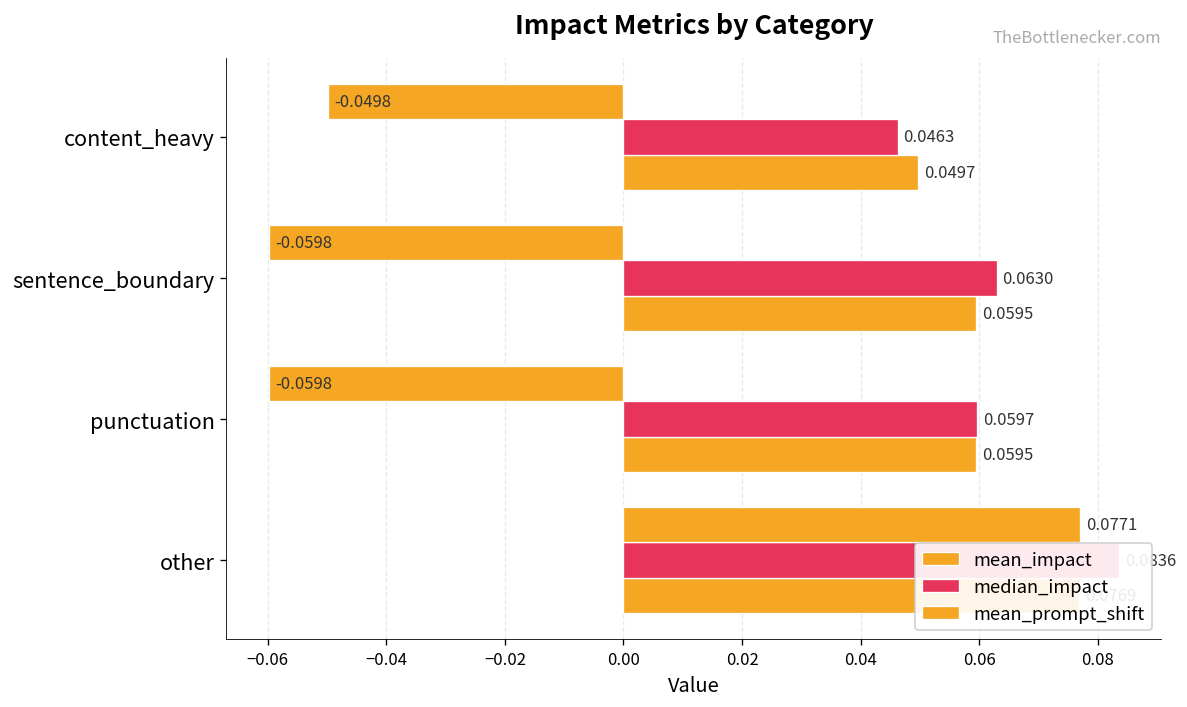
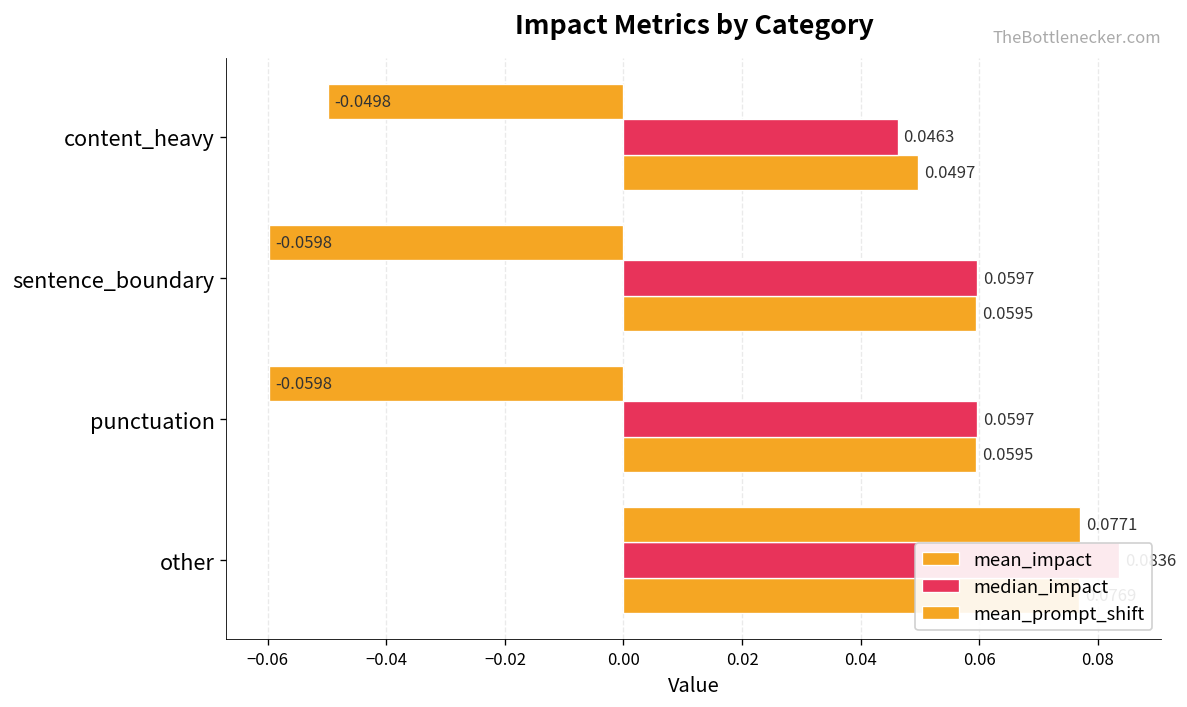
  {
    "median_impact": {
      "content_heavy": 0.0463,
-     "sentence_boundary": 0.0630,
+     "sentence_boundary": 0.0597,
      "punctuation": 0.0597
    }
  }
